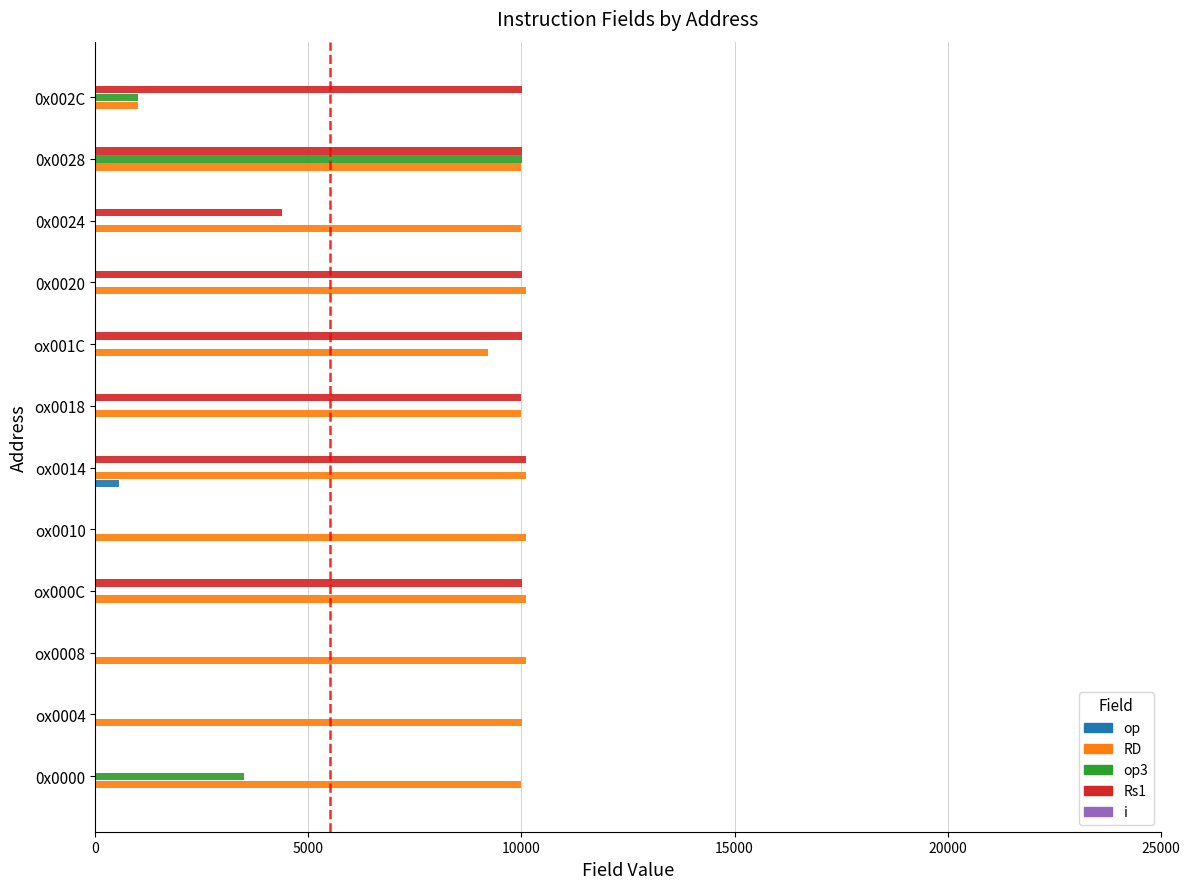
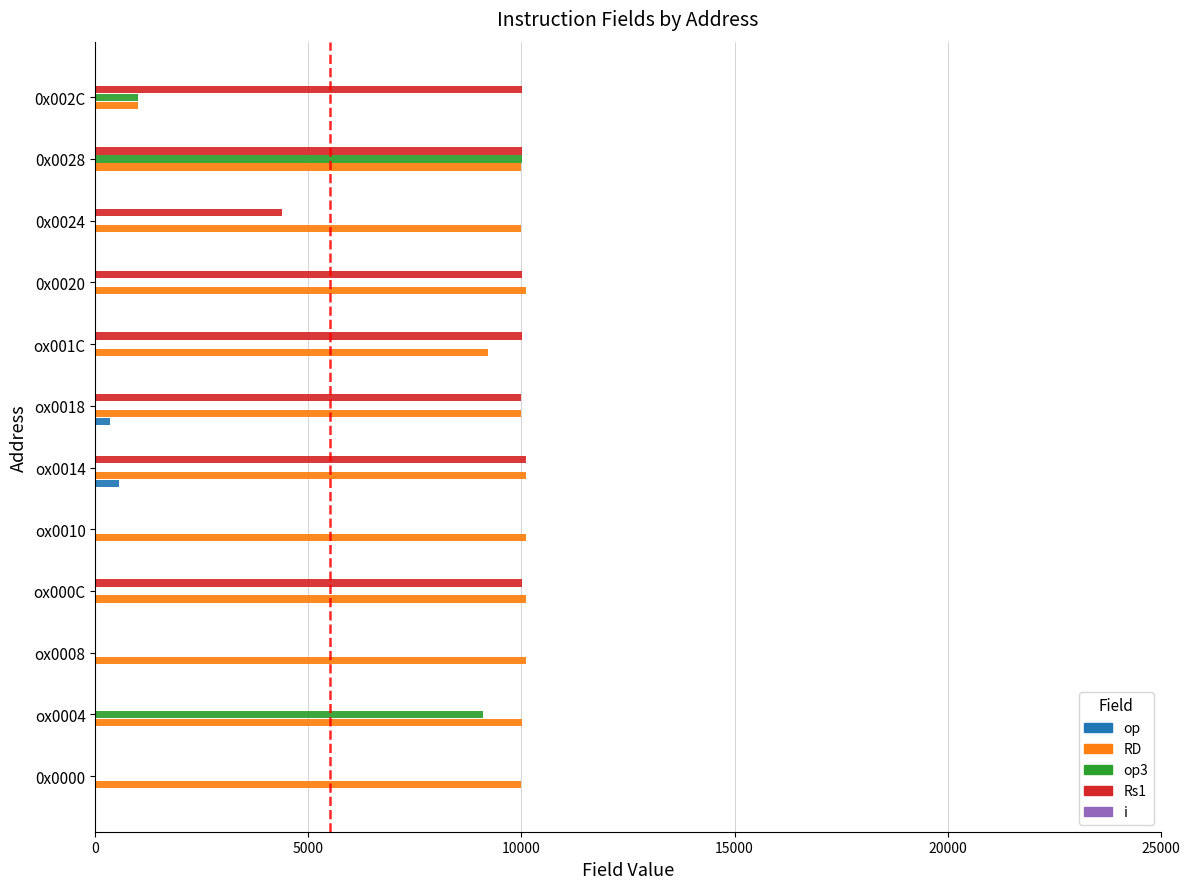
  {
    "op": {
-     "ox0018": 0,
+     "ox0018": 300,
      "ox0014": 600,
      "ox0010": 0
    },
    "RD": {
      "0x002C": 1000,
      "0x0028": 10000,
      "0x0024": 10000,
      "0x0020": 10100,
      "ox001C": 9200,
      "ox0018": 10000,
      "ox0014": 10100,
      "ox0010": 10100,
      "ox000C": 10100,
      "ox0008": 10100,
      "ox0004": 10000,
      "0x0000": 10000
    },
    "op3": {
      "0x002C": 1000,
      "0x0028": 10000,
      "0x0024": 0,
      "0x0020": 0,
      "ox001C": 0,
      "ox0018": 0,
-     "ox0004": 0,
-     "0x0000": 3500
+     "ox0004": 9100,
+     "0x0000": 0
    },
    "Rs1": {
      "0x002C": 10000,
      "0x0028": 10000,
      "0x0024": 4400,
      "0x0020": 10000,
      "ox001C": 10000,
      "ox0018": 10000,
      "ox0014": 10100,
      "ox0010": 0,
      "ox000C": 10000,
      "ox0008": 0,
      "ox0004": 0,
      "0x0000": 0
    },
    "i": {
      "0x0024": 0,
      "0x0020": 0,
      "ox0018": 0,
      "ox0010": 0
    }
  }
